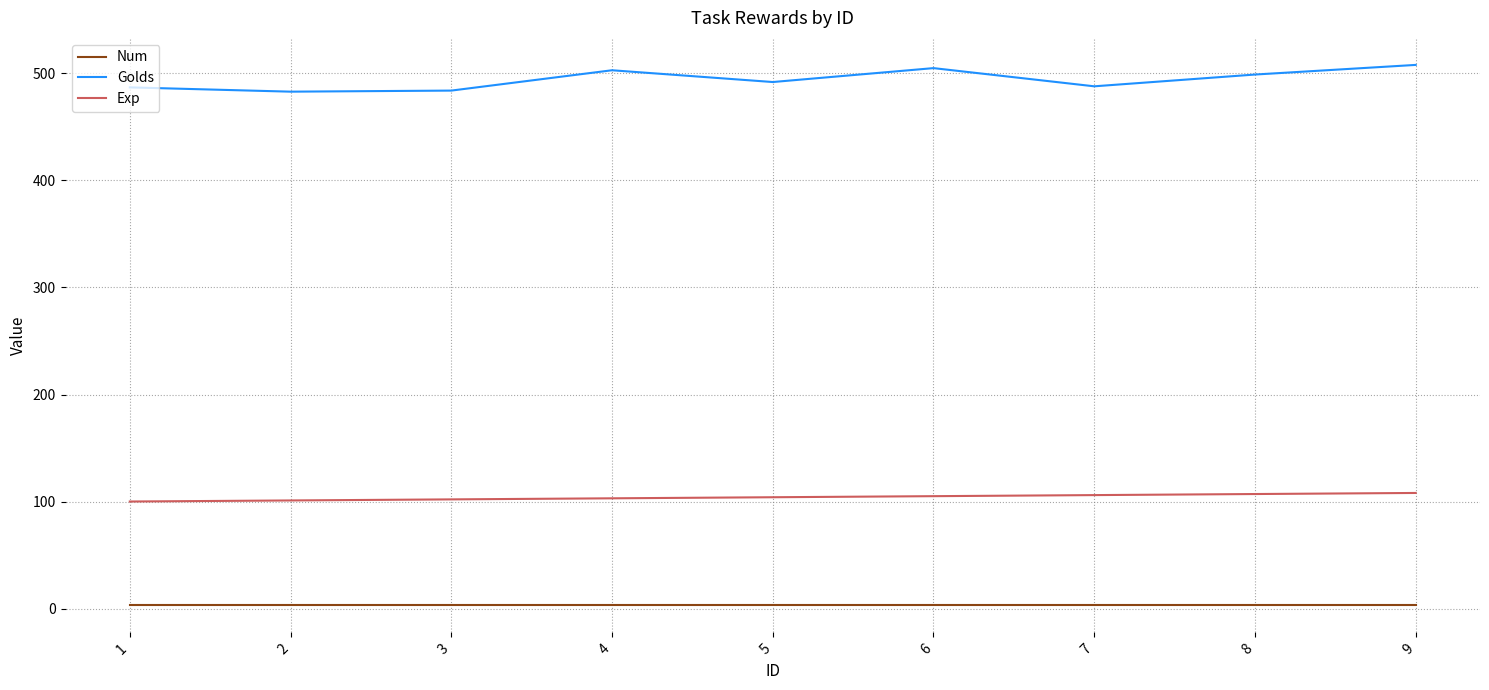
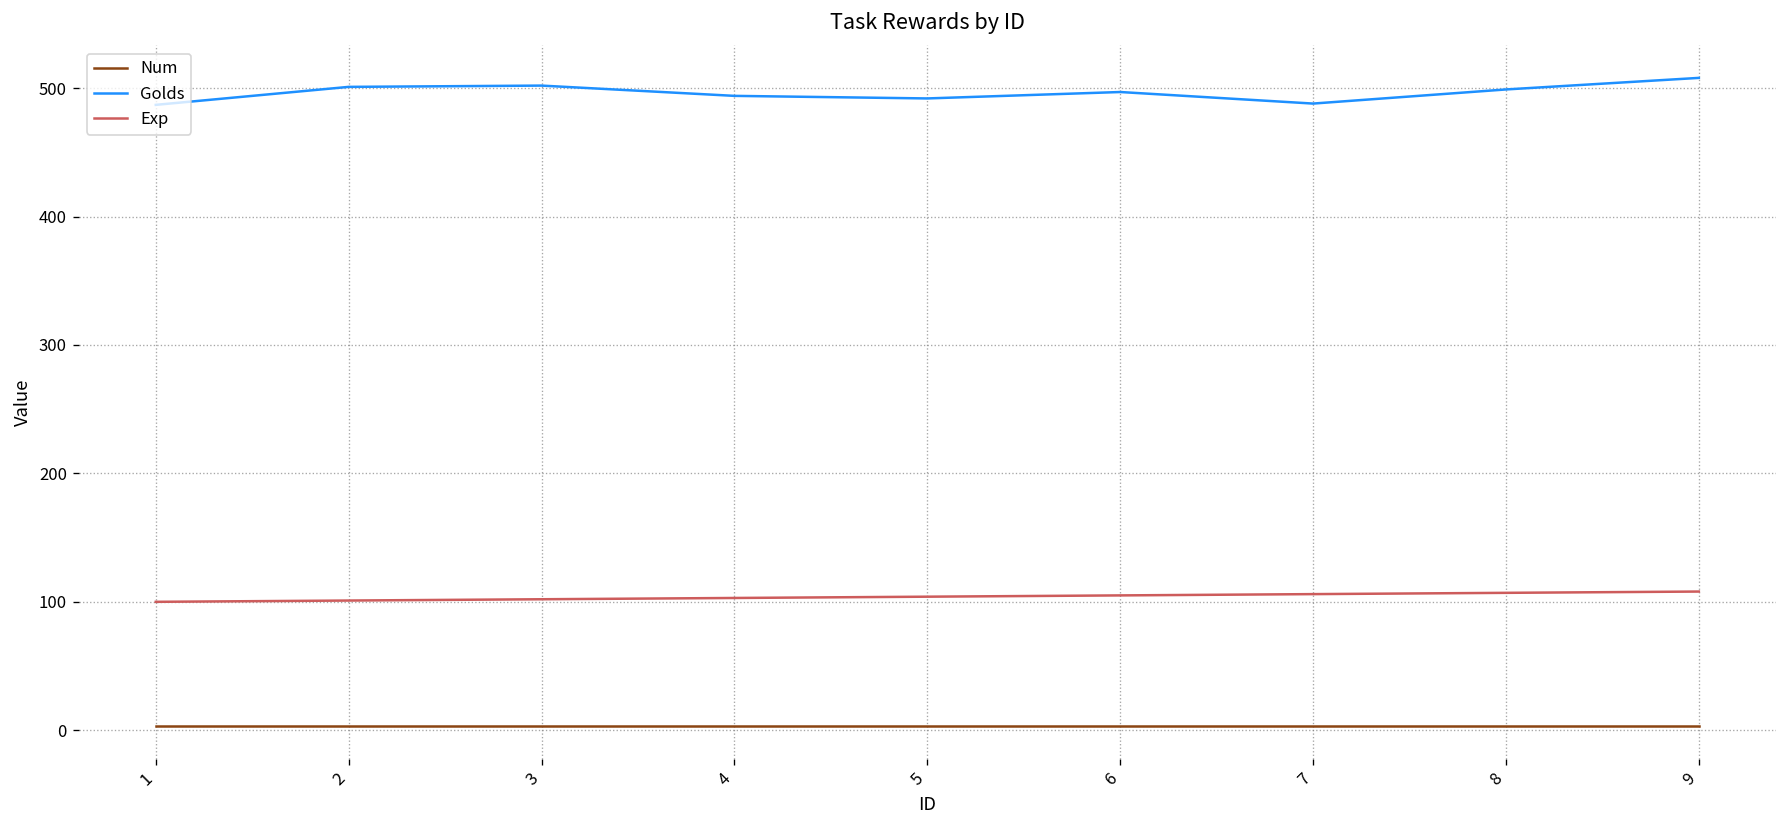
  {
    "Num": {
      "1": 3,
      "2": 3,
      "3": 3,
      "4": 3,
      "5": 3,
      "6": 3,
      "7": 3,
      "8": 3,
      "9": 3
    },
    "Golds": {
-     "2": 483,
-     "3": 484,
-     "4": 503,
+     "2": 501,
+     "3": 502,
+     "4": 494,
      "5": 492,
-     "6": 505,
+     "6": 497,
      "7": 488,
      "8": 499,
      "9": 508
    },
    "Exp": {
      "1": 100,
      "2": 101,
      "3": 102,
      "4": 103,
      "5": 104,
      "6": 105,
      "7": 106,
      "8": 107,
      "9": 108
    }
  }
